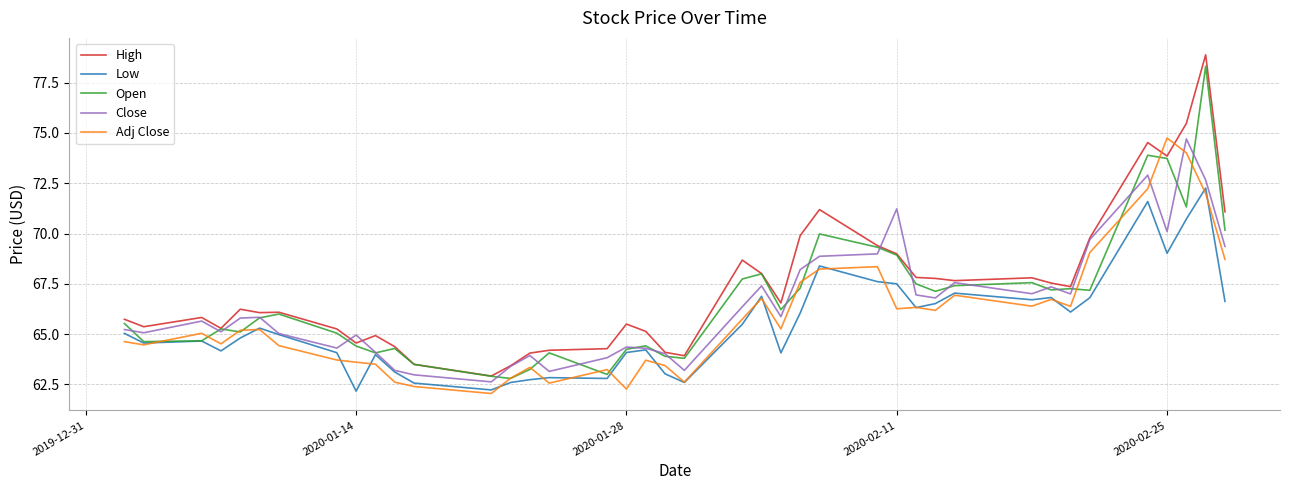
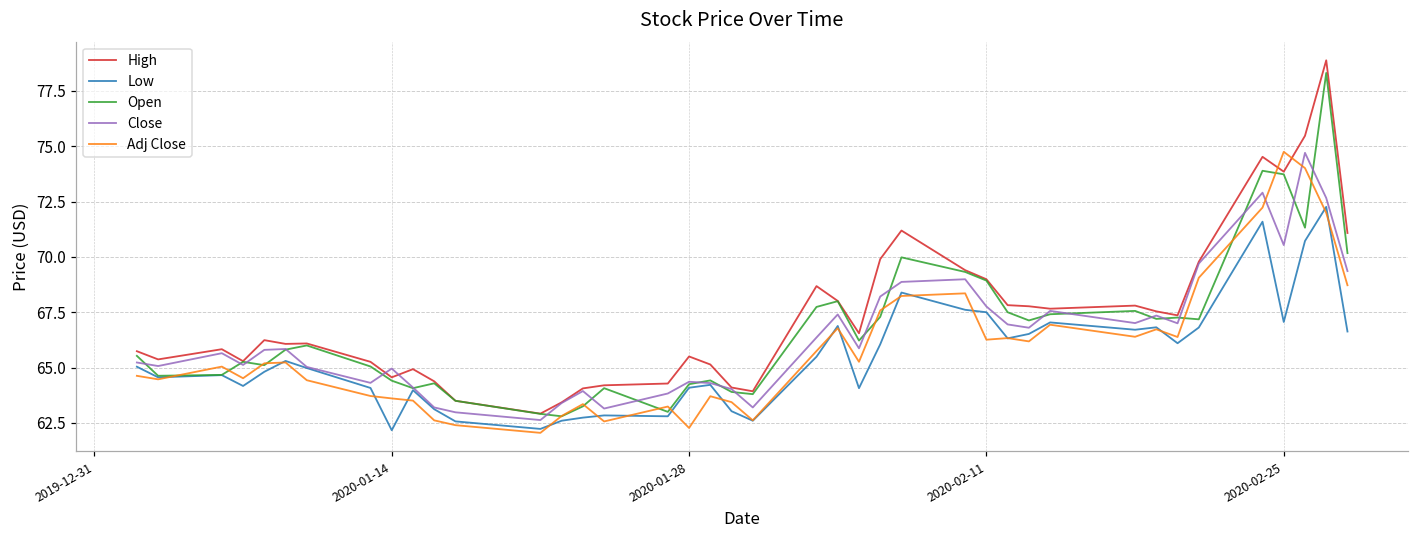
  {
    "High": {
      "2020-01-14": 64.6,
      "2020-01-28": 65.5
    },
    "Low": {
      "2020-01-14": 62.2,
      "2020-01-28": 64.1,
      "2020-02-11": 67.5,
-     "2020-02-25": 69.0
+     "2020-02-25": 67.1
    },
    "Open": {
      "2020-01-14": 64.4
    },
    "Close": {
      "2020-01-14": 65.0,
-     "2020-02-11": 71.2,
-     "2020-02-25": 70.1
+     "2020-02-11": 67.8,
+     "2020-02-25": 70.5
    },
    "Adj Close": {
      "2020-01-14": 63.6,
      "2020-01-28": 62.3,
      "2020-02-11": 66.3,
      "2020-02-25": 74.7
    }
  }
